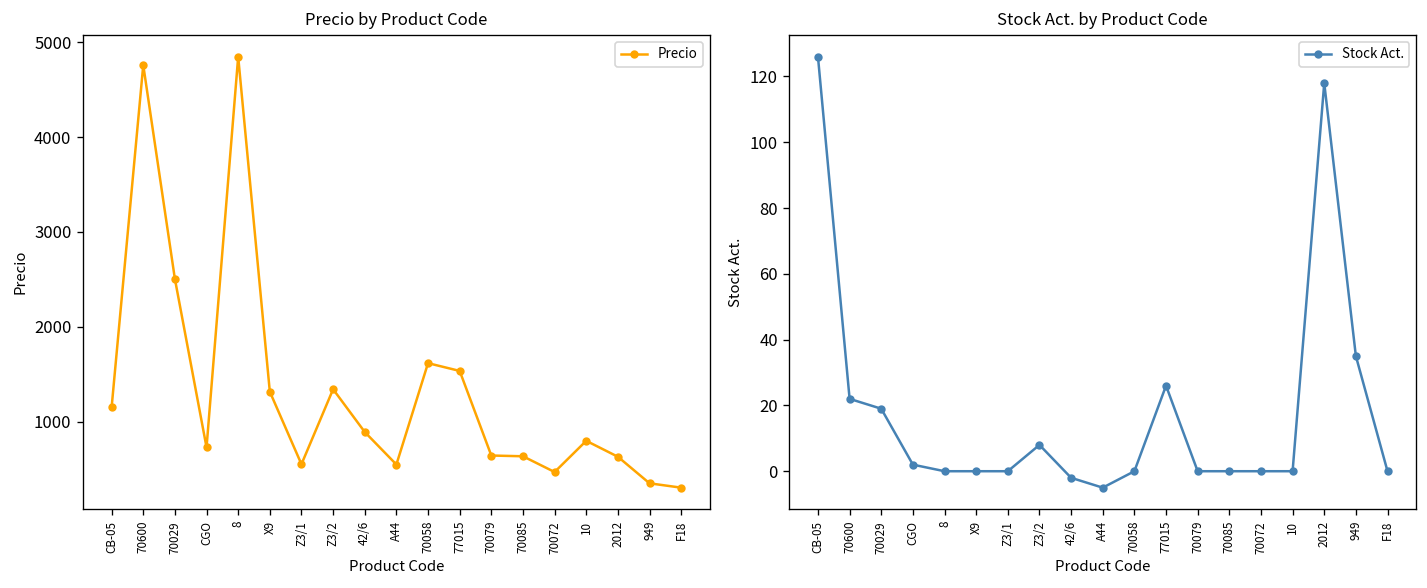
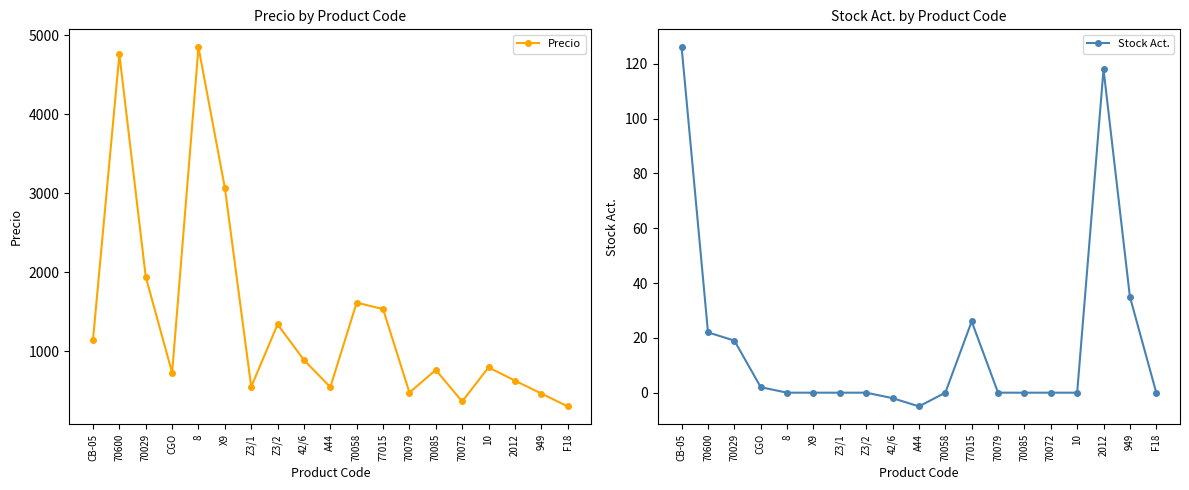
  {
    "Precio by Product Code": {
      "CB-05": 1100,
      "70600": 4800,
-     "70029": 2500,
+     "70029": 1900,
      "CGO": 700,
      "8": 4800,
-     "X9": 1300,
+     "X9": 3100,
      "Z3/1": 600,
      "Z3/2": 1300,
      "42/6": 900,
      "A44": 500,
      "70058": 1600,
      "77015": 1500,
-     "70079": 600,
-     "70085": 600,
-     "70072": 500,
+     "70079": 500,
+     "70085": 800,
+     "70072": 400,
      "10": 800,
      "2012": 600,
-     "949": 300,
+     "949": 500,
      "F18": 300
    },
    "Stock Act. by Product Code": {
      "CB-05": 126,
      "70600": 22,
      "70029": 19,
      "CGO": 2,
      "8": 0,
      "X9": 0,
      "Z3/1": 0,
-     "Z3/2": 8,
+     "Z3/2": 0,
      "42/6": -2,
      "A44": -5,
      "70058": 0,
      "77015": 26,
      "70079": 0,
      "70085": 0,
      "70072": 0,
      "10": 0,
      "2012": 118,
      "949": 35,
      "F18": 0
    }
  }
